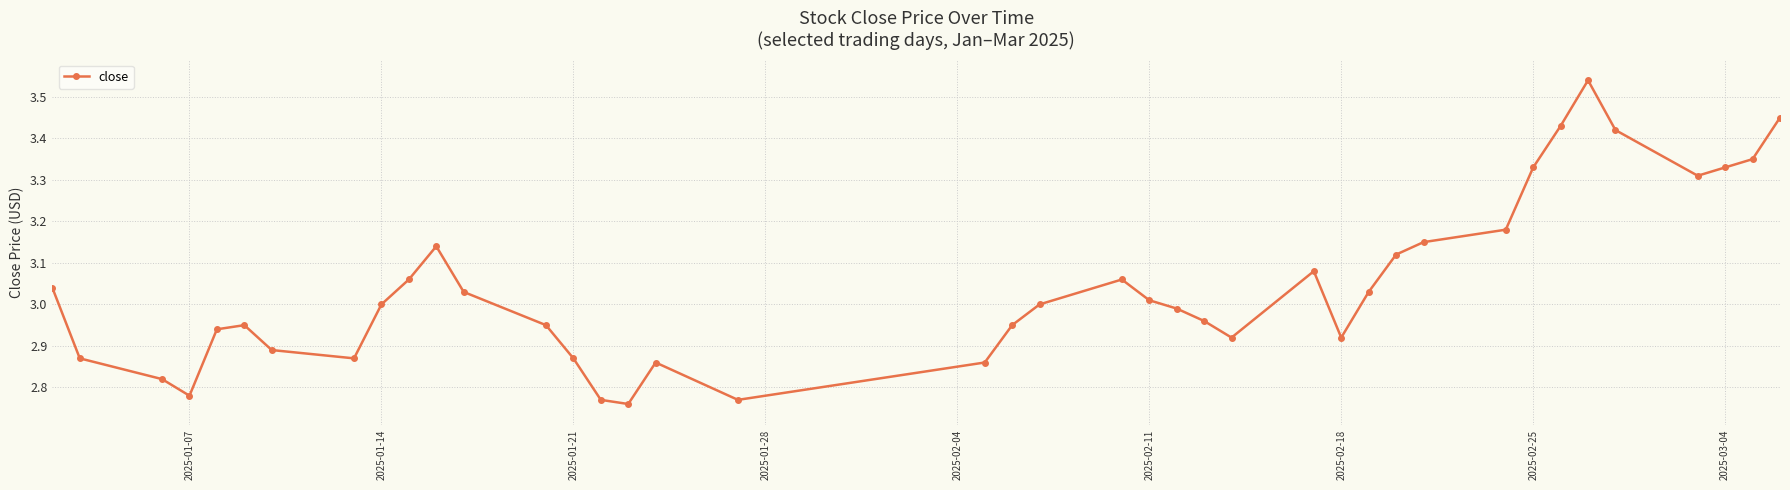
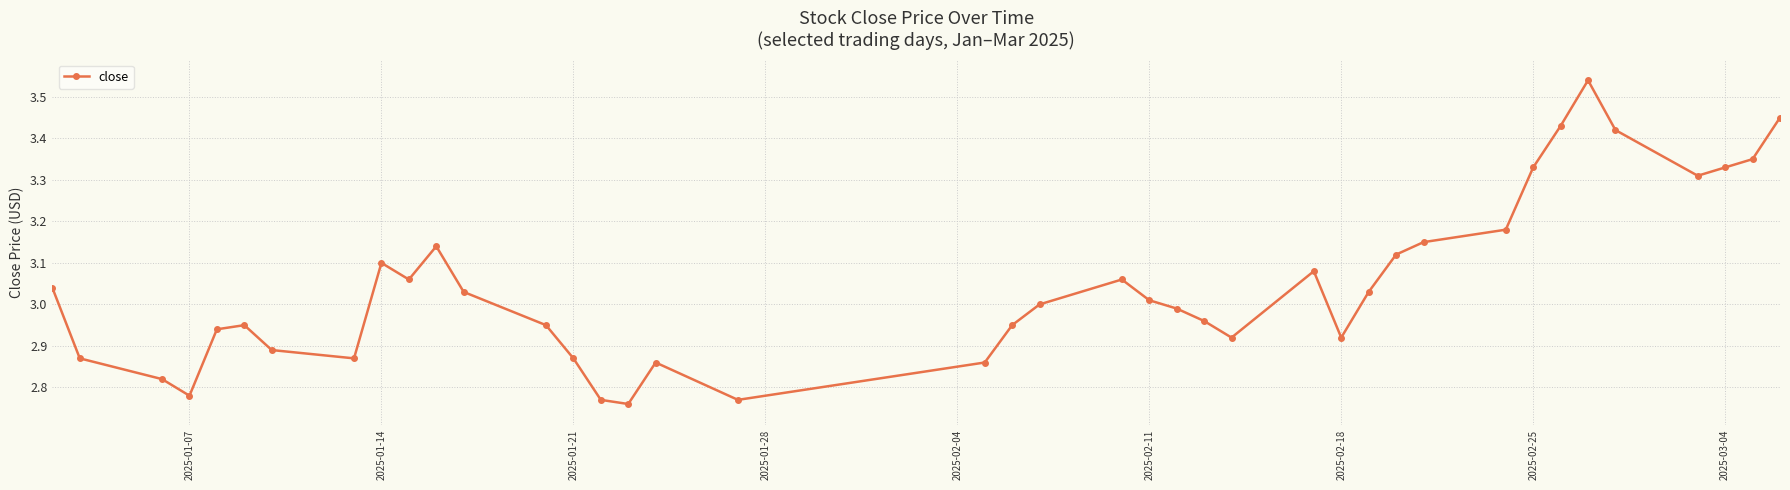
  {
    "2025-01-07": 2.78,
-   "2025-01-14": 3.0,
+   "2025-01-14": 3.1,
    "2025-01-21": 2.87,
    "2025-02-11": 3.01,
    "2025-02-18": 2.92,
    "2025-02-25": 3.33,
    "2025-03-04": 3.33
  }
